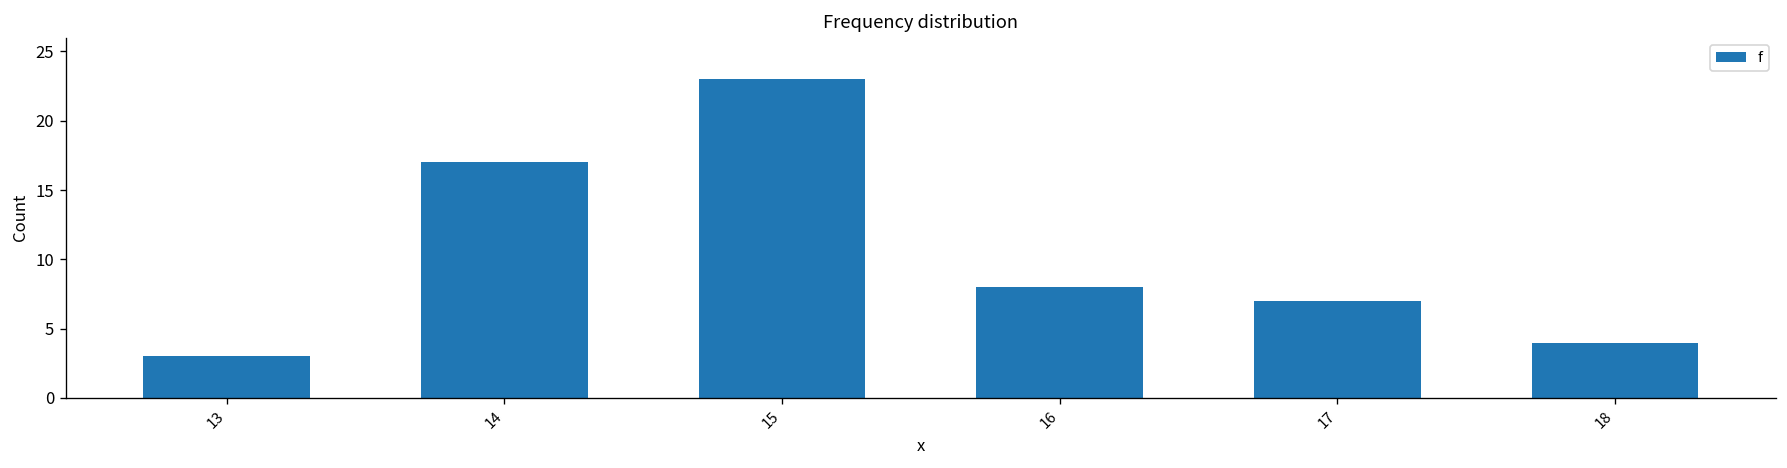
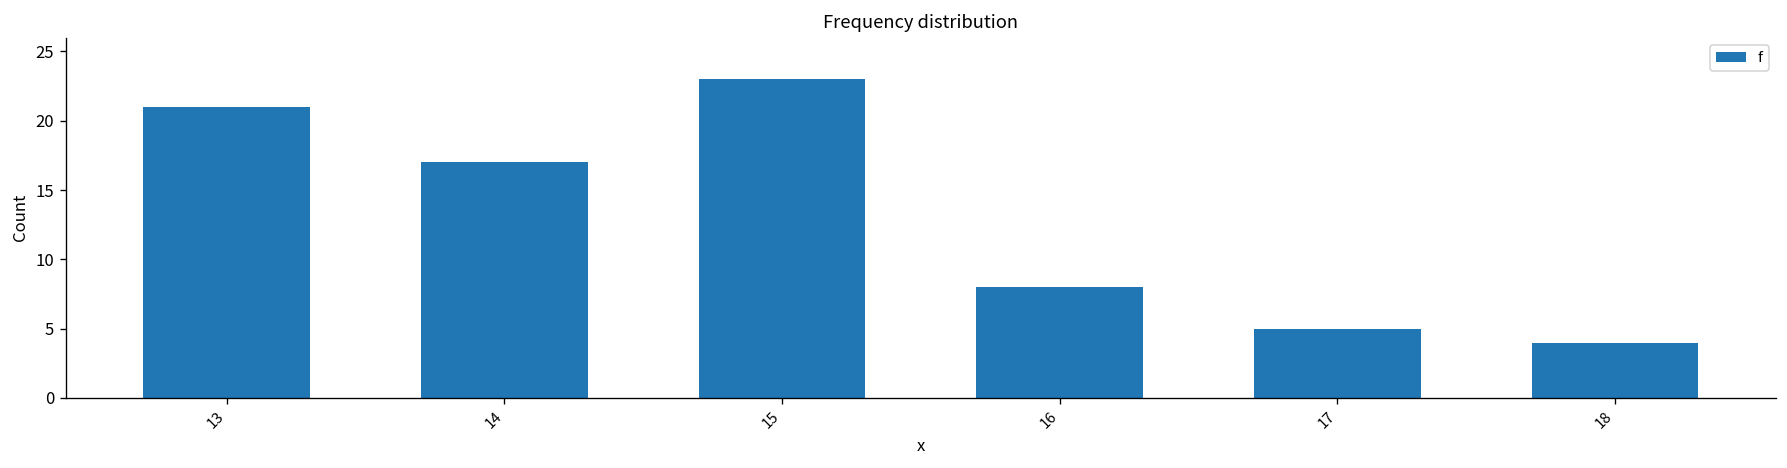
  {
-   "13": 3,
+   "13": 21,
    "14": 17,
    "15": 23,
    "16": 8,
-   "17": 7,
+   "17": 5,
    "18": 4
  }
